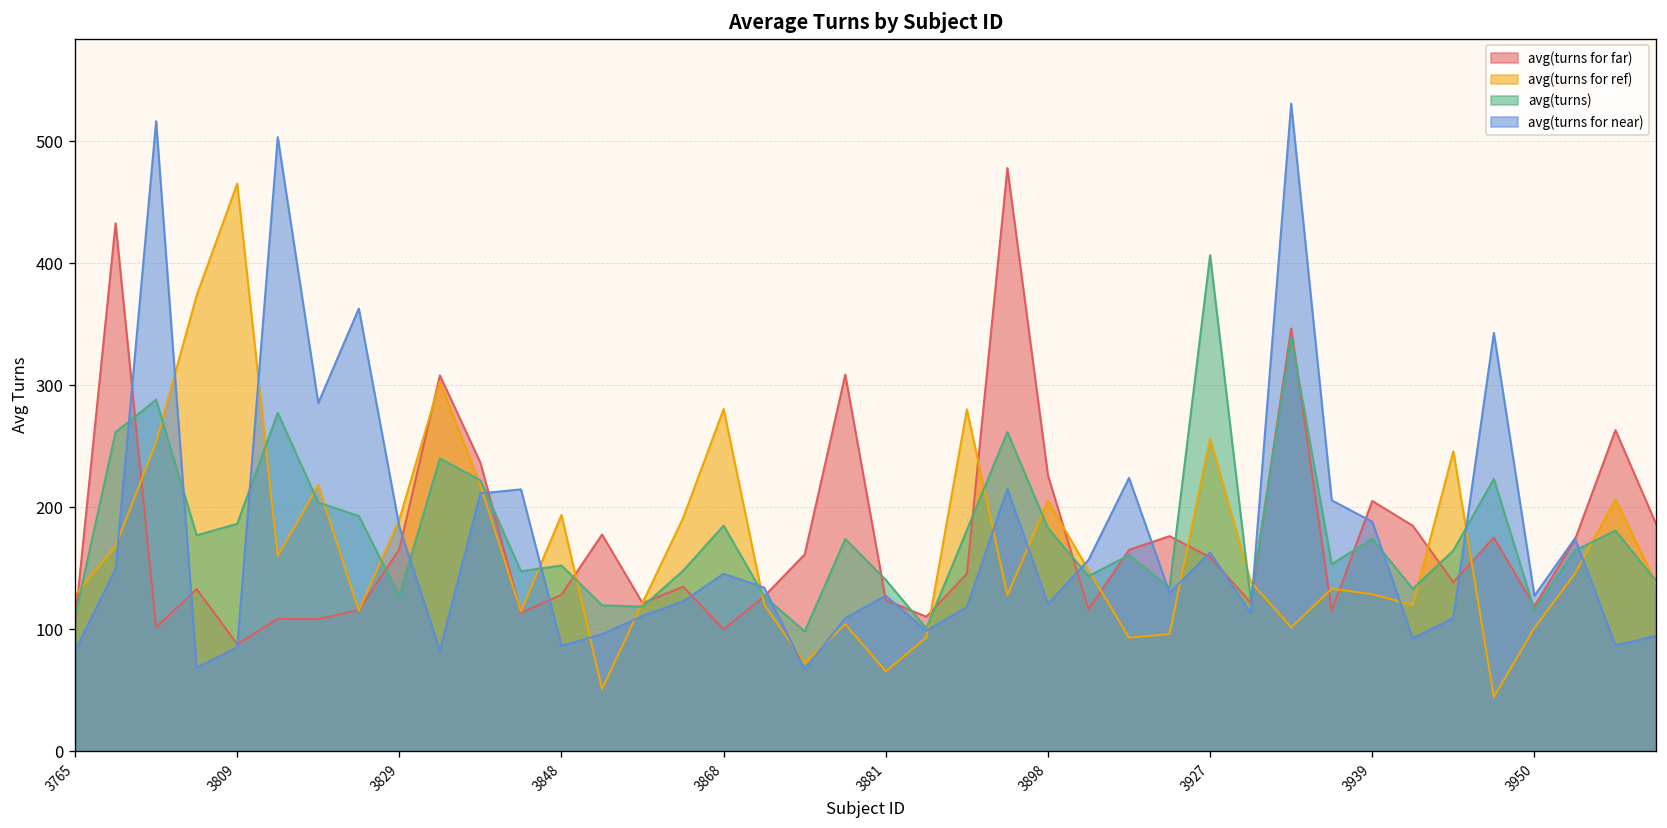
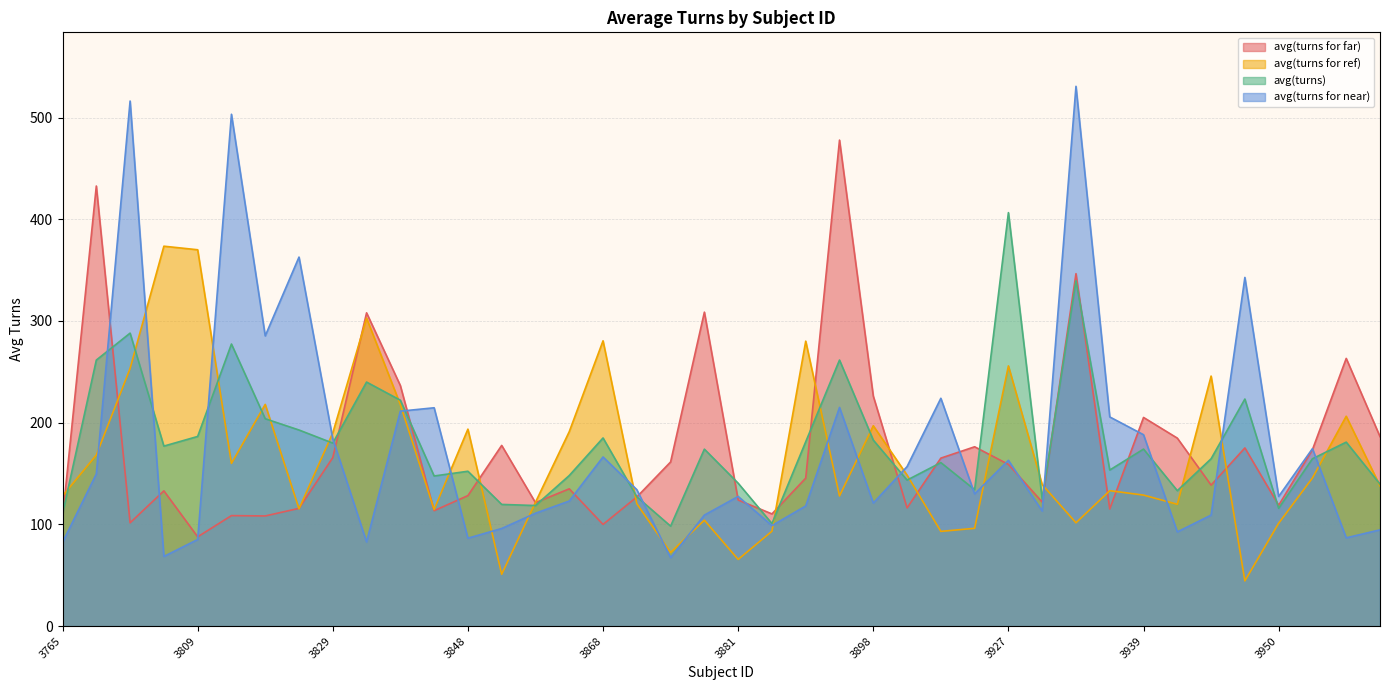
  {
    "avg(turns for far)": {
      "3765": 106,
      "3809": 88,
      "3829": 166,
      "3848": 128,
      "3868": 100,
      "3881": 124,
      "3898": 226,
      "3927": 159,
      "3939": 205,
      "3950": 119
    },
    "avg(turns for ref)": {
      "3765": 128,
-     "3809": 465,
+     "3809": 370,
      "3829": 190,
      "3848": 194,
      "3868": 281,
      "3881": 66,
-     "3898": 205,
+     "3898": 197,
      "3927": 256,
      "3939": 129,
      "3950": 101
    },
    "avg(turns)": {
      "3765": 110,
      "3809": 186,
-     "3829": 127,
+     "3829": 180,
      "3848": 152,
      "3868": 185,
      "3881": 141,
      "3898": 183,
      "3927": 407,
      "3939": 174,
      "3950": 116
    },
    "avg(turns for near)": {
      "3765": 82,
      "3809": 85,
      "3829": 184,
      "3848": 86,
-     "3868": 146,
+     "3868": 166,
      "3881": 128,
      "3898": 121,
      "3927": 163,
      "3939": 188,
      "3950": 128
    }
  }
